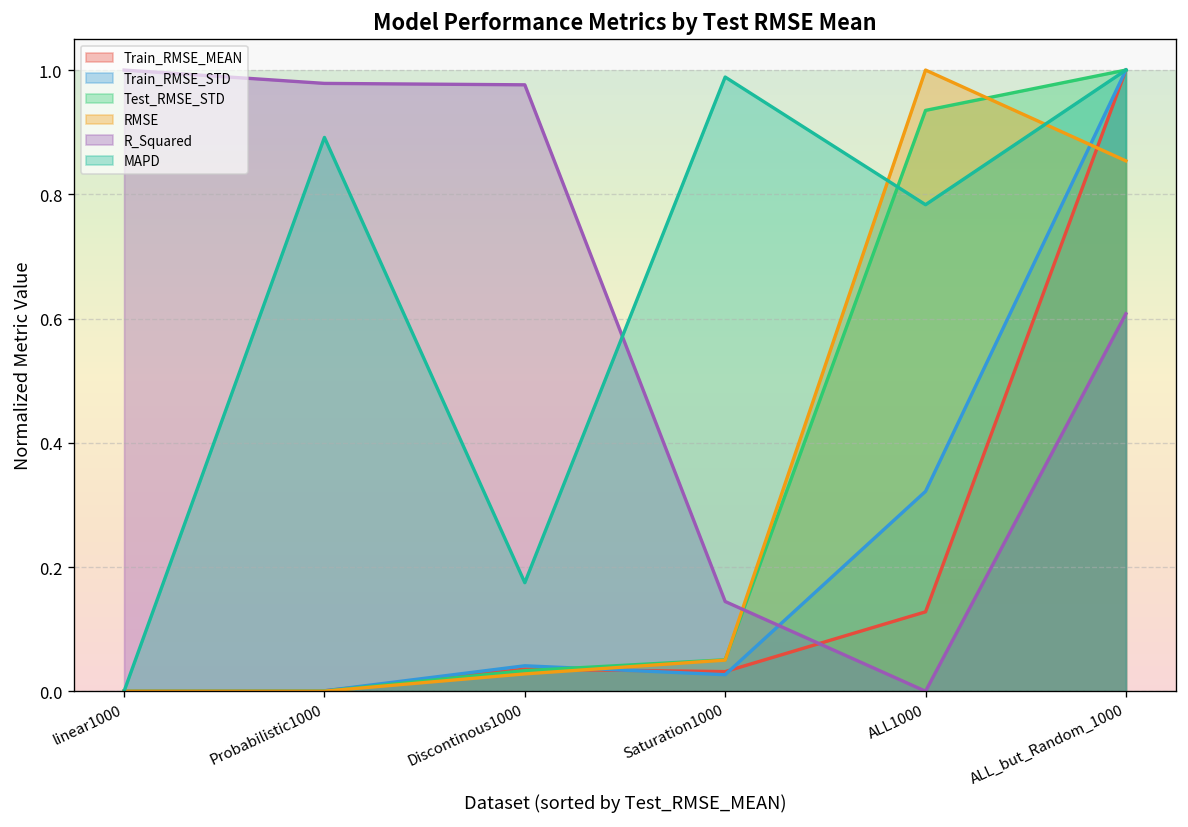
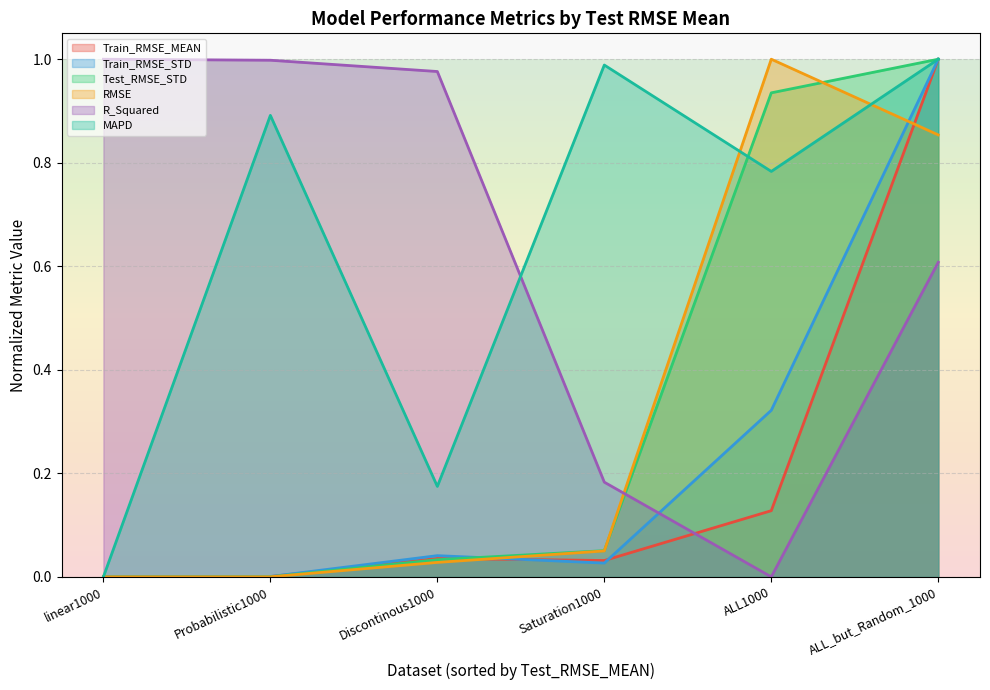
  {
    "R_Squared": {
-     "Probabilistic1000": 0.98,
+     "Probabilistic1000": 1.00,
      "Discontinous1000": 0.98,
-     "Saturation1000": 0.14,
+     "Saturation1000": 0.18,
      "ALL1000": 0.00,
      "ALL_but_Random_1000": 0.61
    }
  }
